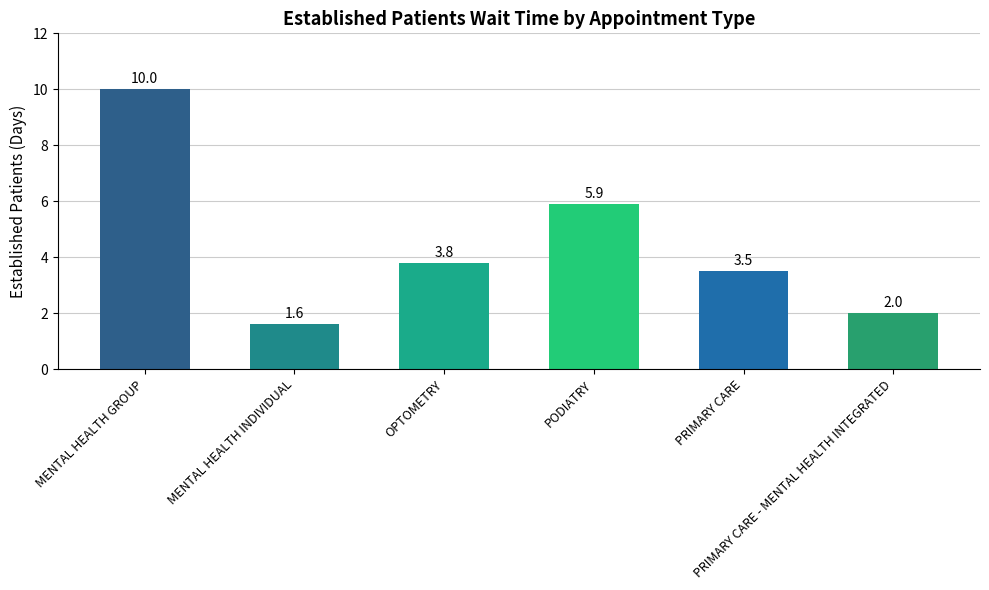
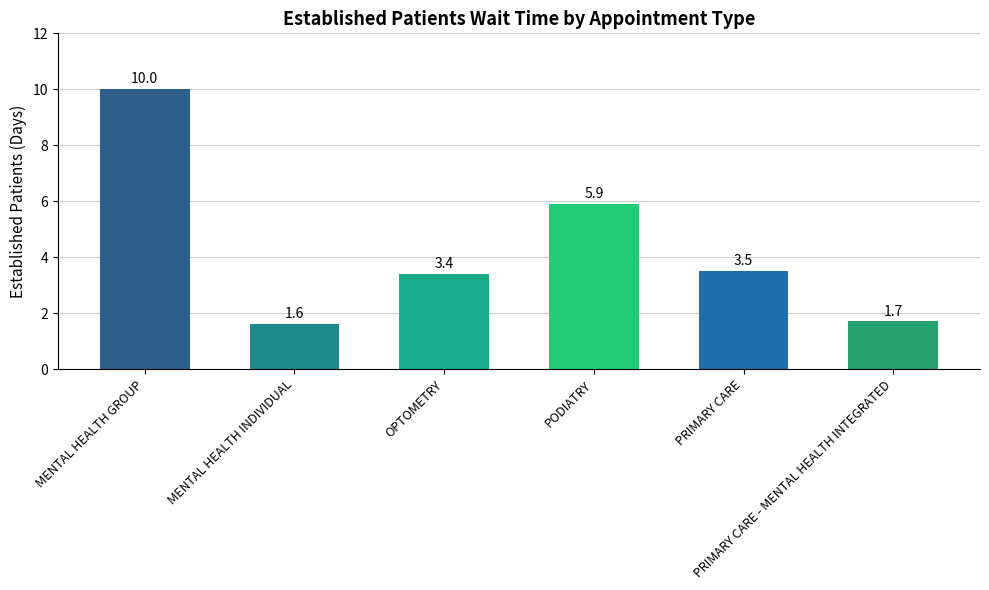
  {
    "MENTAL HEALTH GROUP": 10.0,
    "MENTAL HEALTH INDIVIDUAL": 1.6,
-   "OPTOMETRY": 3.8,
+   "OPTOMETRY": 3.4,
    "PODIATRY": 5.9,
    "PRIMARY CARE": 3.5,
-   "PRIMARY CARE - MENTAL HEALTH INTEGRATED": 2.0
+   "PRIMARY CARE - MENTAL HEALTH INTEGRATED": 1.7
  }
